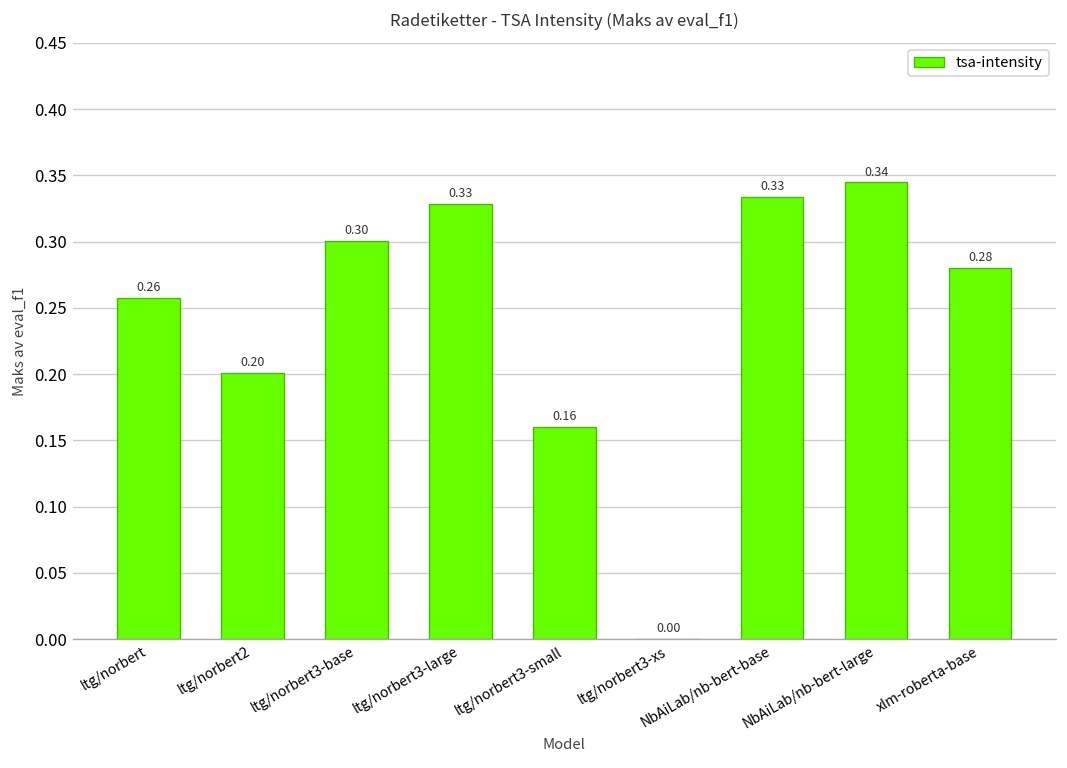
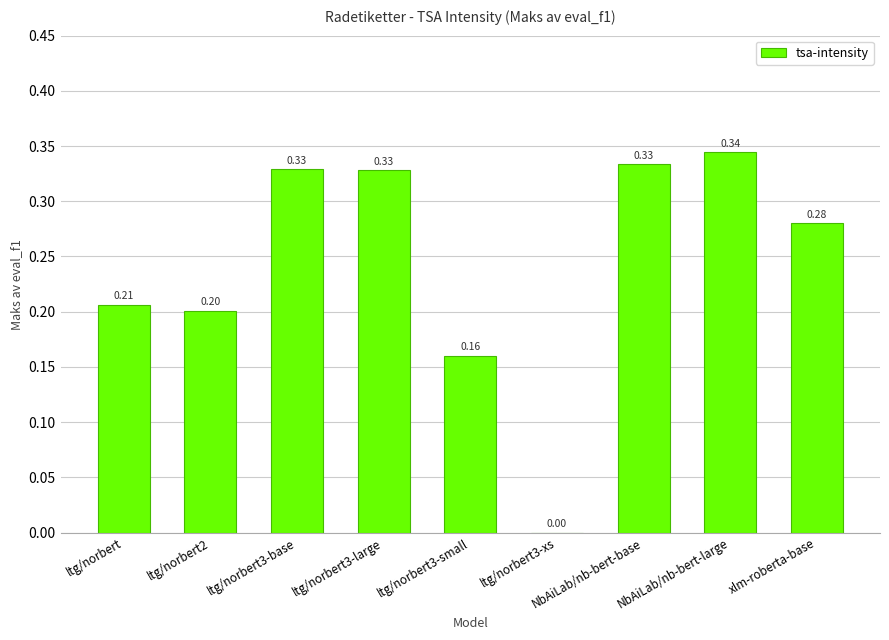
  {
-   "ltg/norbert": 0.26,
+   "ltg/norbert": 0.21,
    "ltg/norbert2": 0.20,
-   "ltg/norbert3-base": 0.30,
+   "ltg/norbert3-base": 0.33,
    "ltg/norbert3-large": 0.33,
    "ltg/norbert3-small": 0.16,
    "ltg/norbert3-xs": 0.00,
    "NbAiLab/nb-bert-base": 0.33,
    "NbAiLab/nb-bert-large": 0.34,
    "xlm-roberta-base": 0.28
  }
